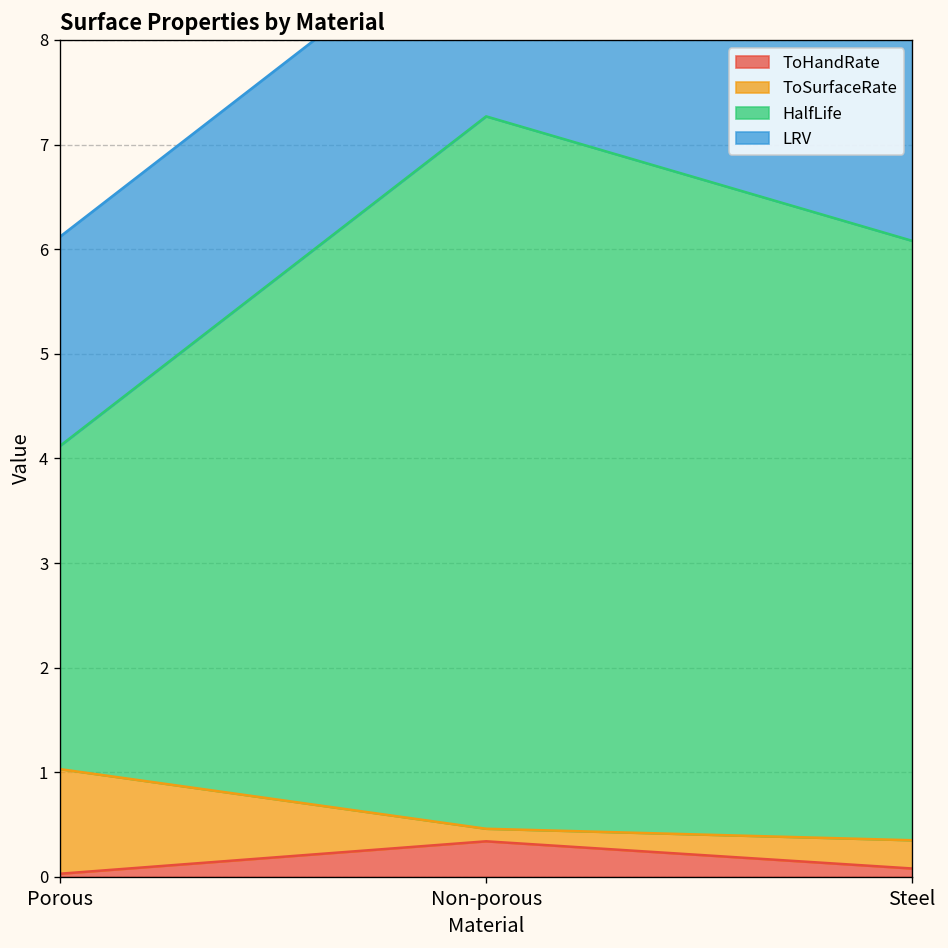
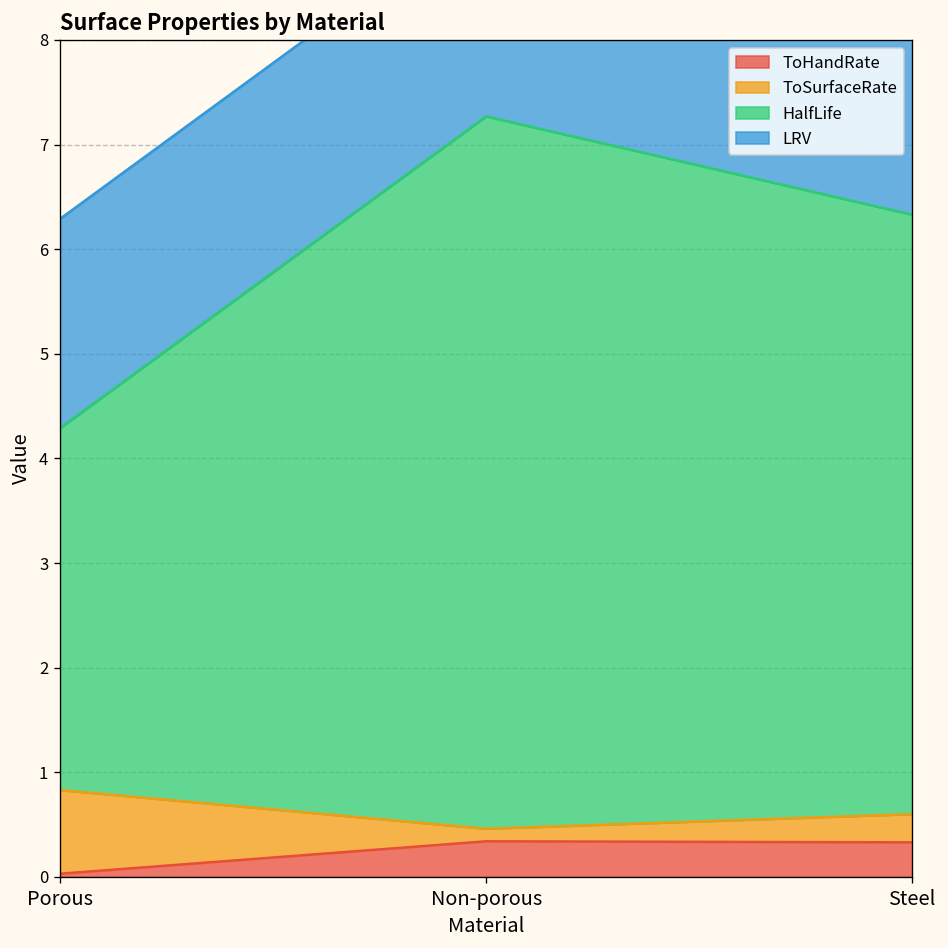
  {
    "ToHandRate": {
      "Porous": 0.0,
      "Non-porous": 0.3,
-     "Steel": 0.1
+     "Steel": 0.3
    },
    "ToSurfaceRate": {
-     "Porous": 1.0,
+     "Porous": 0.8,
      "Non-porous": 0.1,
      "Steel": 0.3
    },
    "HalfLife": {
-     "Porous": 3.1,
+     "Porous": 3.5,
      "Non-porous": 6.8,
      "Steel": 5.7
    },
    "LRV": {
      "Porous": 2.0
    }
  }
